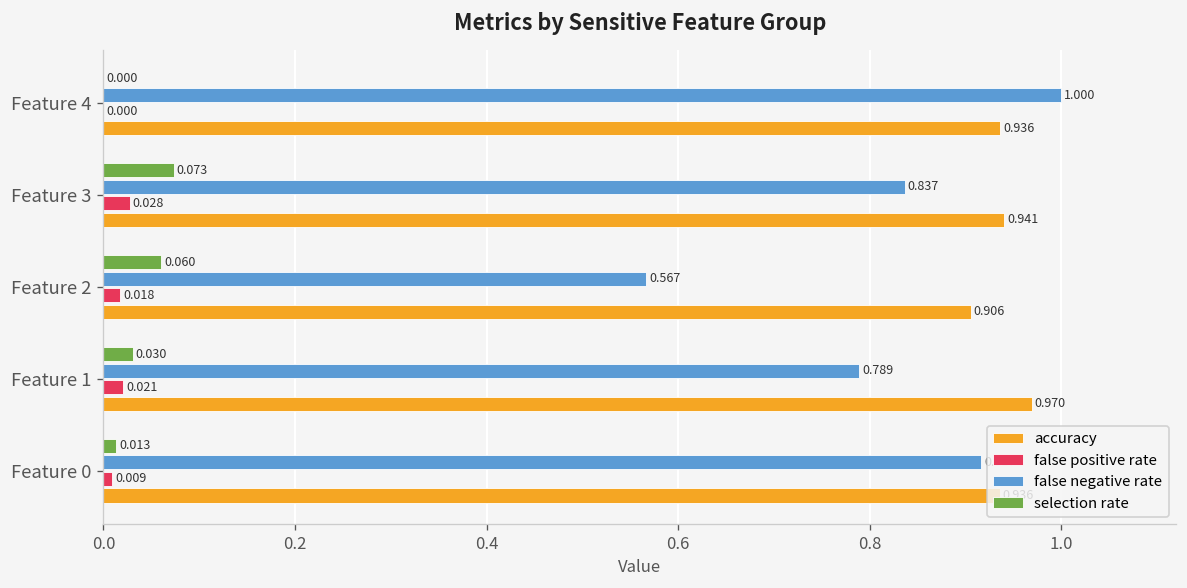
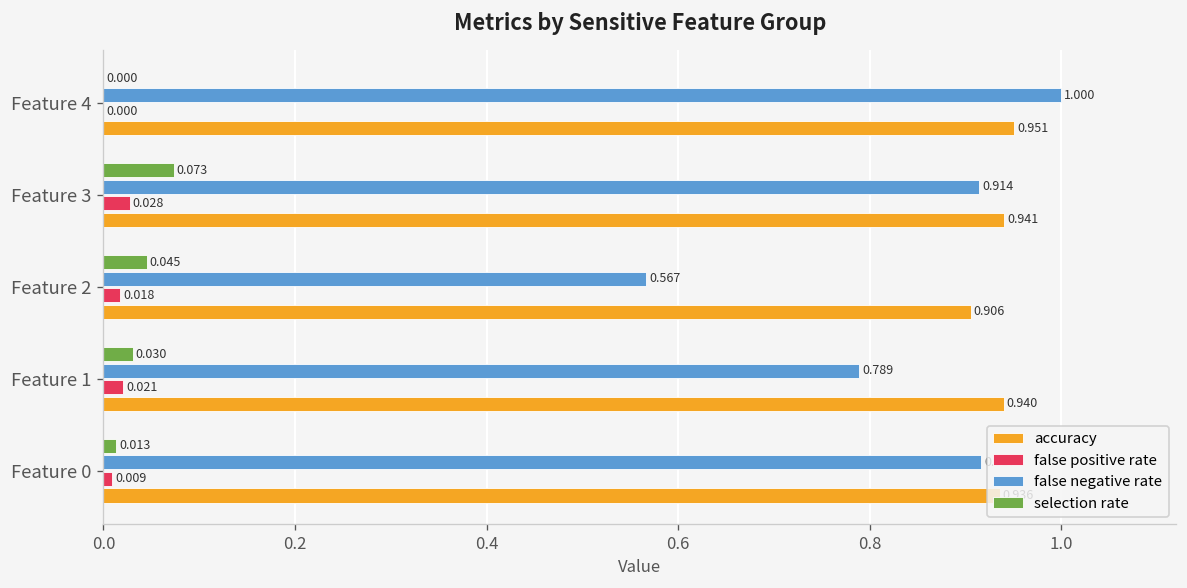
  {
    "accuracy": {
-     "Feature 4": 0.936,
+     "Feature 4": 0.951,
      "Feature 3": 0.941,
      "Feature 2": 0.906,
-     "Feature 1": 0.970
+     "Feature 1": 0.940
    },
    "false positive rate": {
      "Feature 4": 0.000,
      "Feature 3": 0.028,
      "Feature 2": 0.018,
      "Feature 1": 0.021,
      "Feature 0": 0.009
    },
    "false negative rate": {
      "Feature 4": 1.000,
-     "Feature 3": 0.837,
+     "Feature 3": 0.914,
      "Feature 2": 0.567,
      "Feature 1": 0.789
    },
    "selection rate": {
      "Feature 4": 0.000,
      "Feature 3": 0.073,
-     "Feature 2": 0.060,
+     "Feature 2": 0.045,
      "Feature 1": 0.030,
      "Feature 0": 0.013
    }
  }
